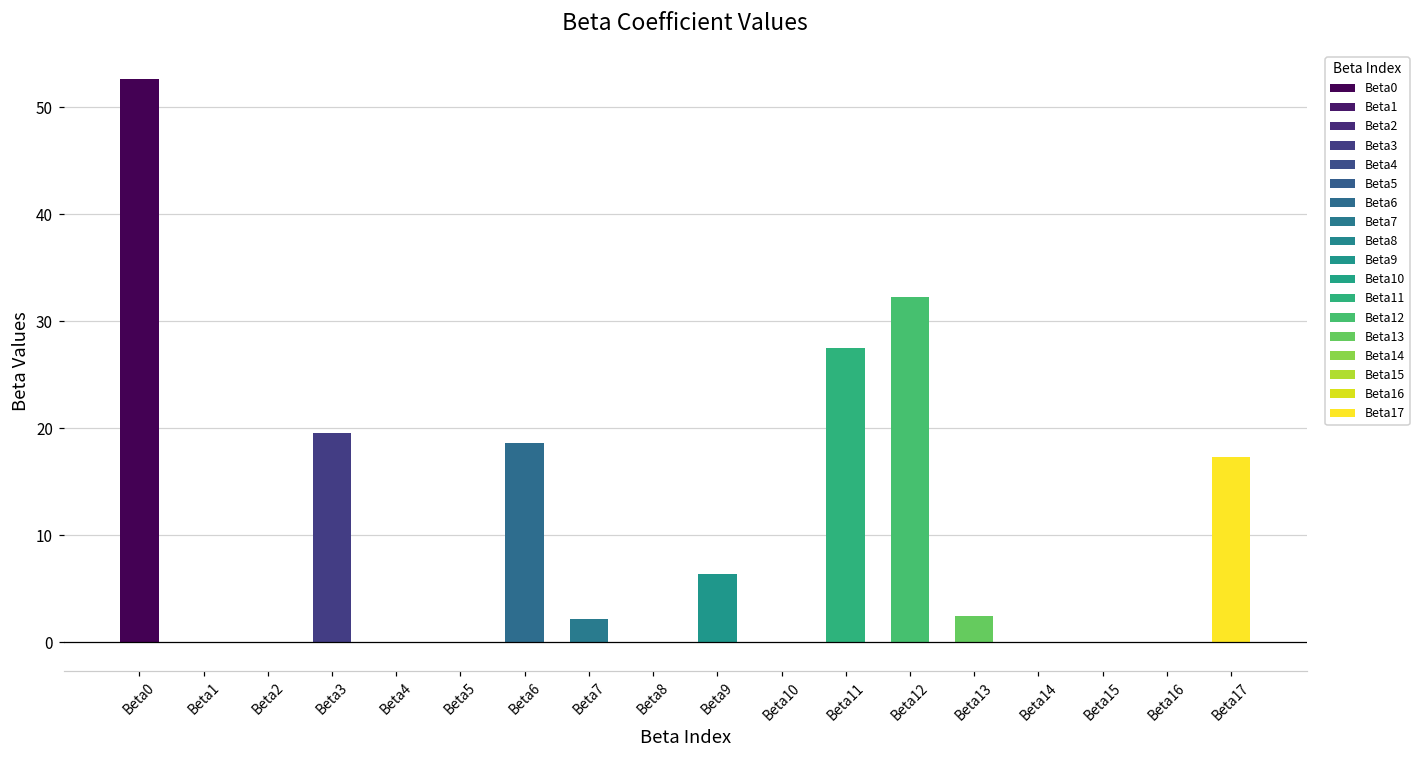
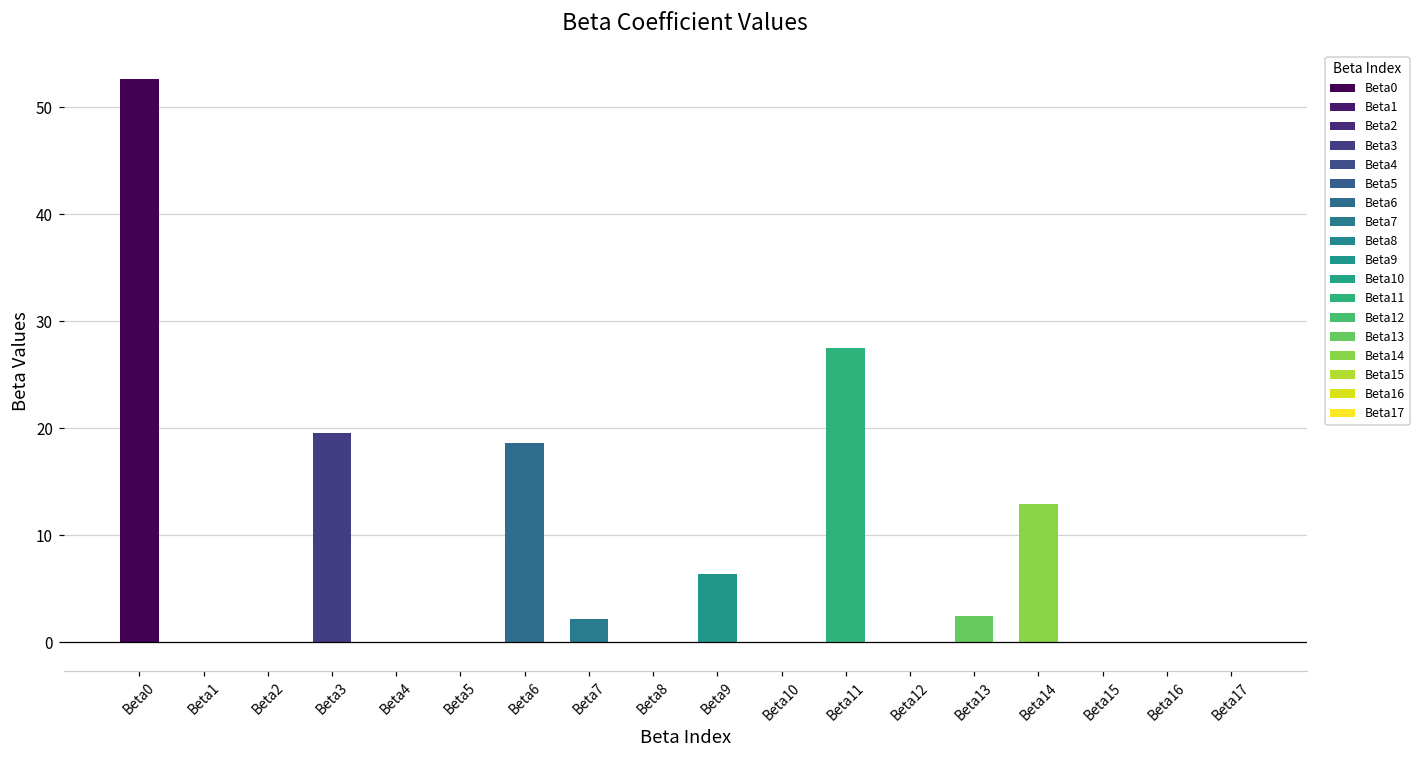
  {
    "Beta0": 53,
    "Beta3": 20,
    "Beta6": 19,
    "Beta7": 2,
    "Beta9": 6,
    "Beta11": 28,
-   "Beta12": 32,
+   "Beta12": 0,
    "Beta13": 2,
-   "Beta14": 0,
-   "Beta17": 17
+   "Beta14": 13,
+   "Beta17": 0
  }
